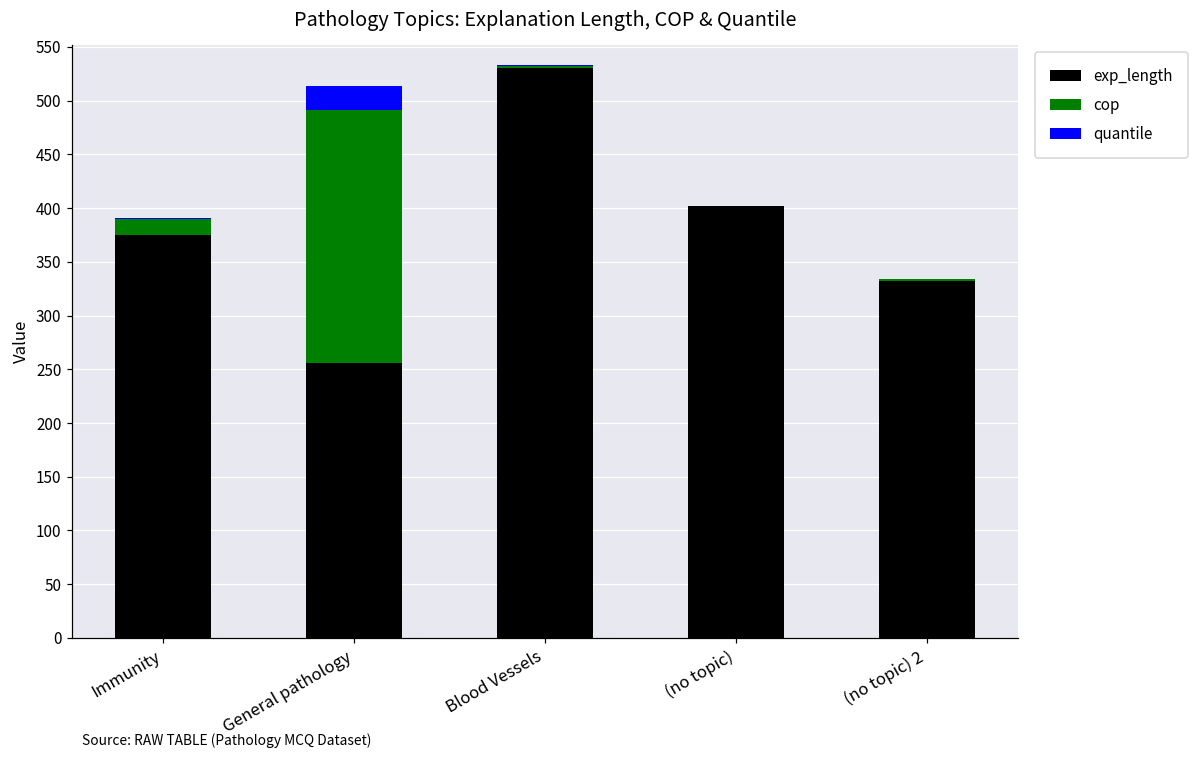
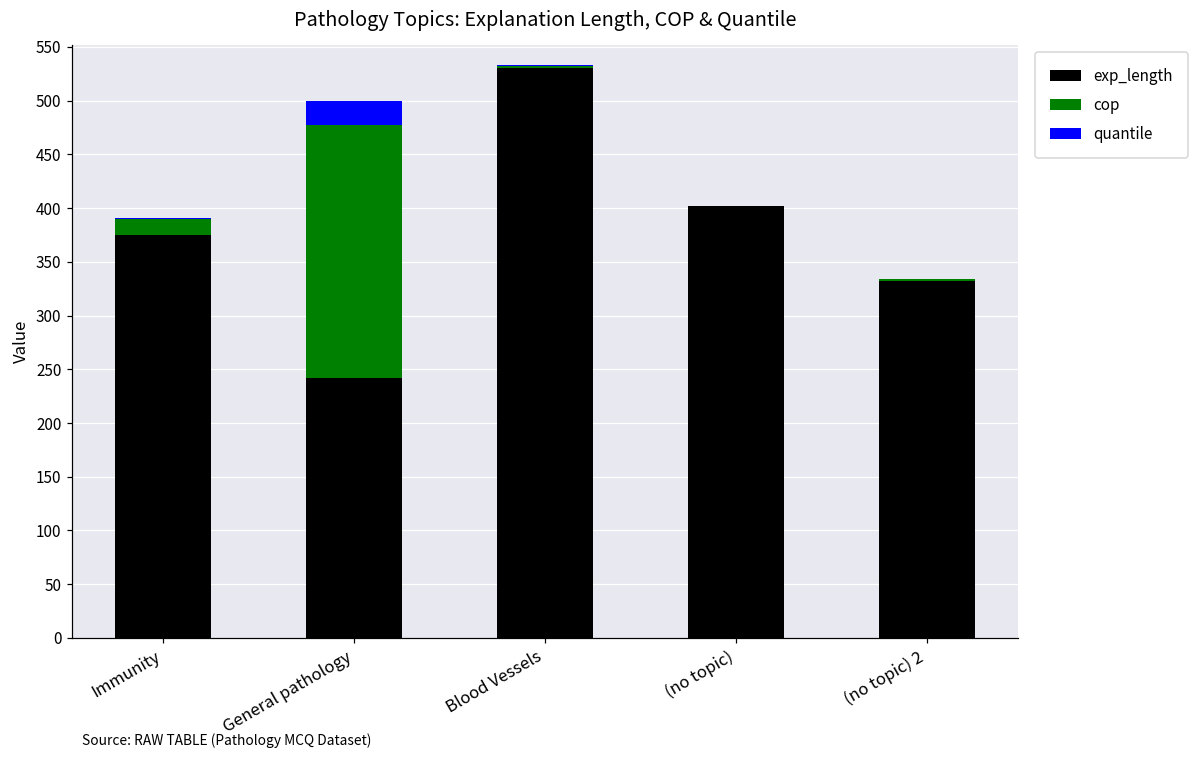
  {
    "exp_length": {
      "Immunity": 380,
-     "General pathology": 260,
+     "General pathology": 240,
      "Blood Vessels": 530,
      "(no topic)": 400,
      "(no topic) 2": 330
    },
    "cop": {
      "Immunity": 20,
      "General pathology": 240,
      "(no topic)": 0
    },
    "quantile": {
      "General pathology": 20,
      "(no topic)": 0,
      "(no topic) 2": 0
    }
  }
